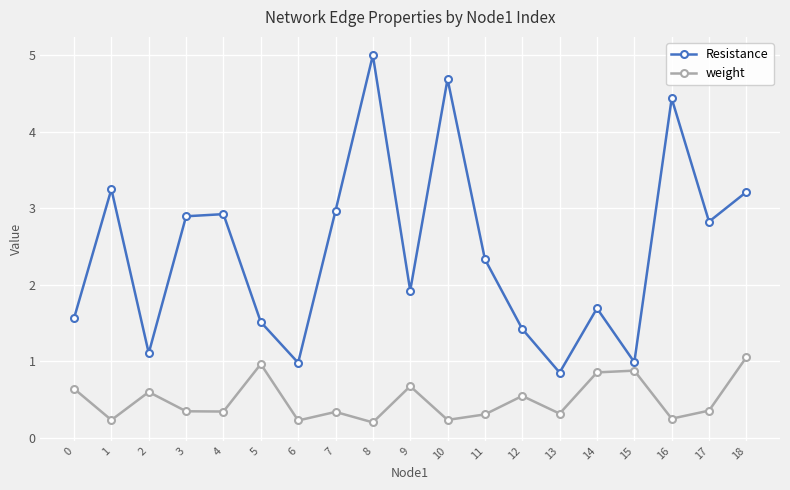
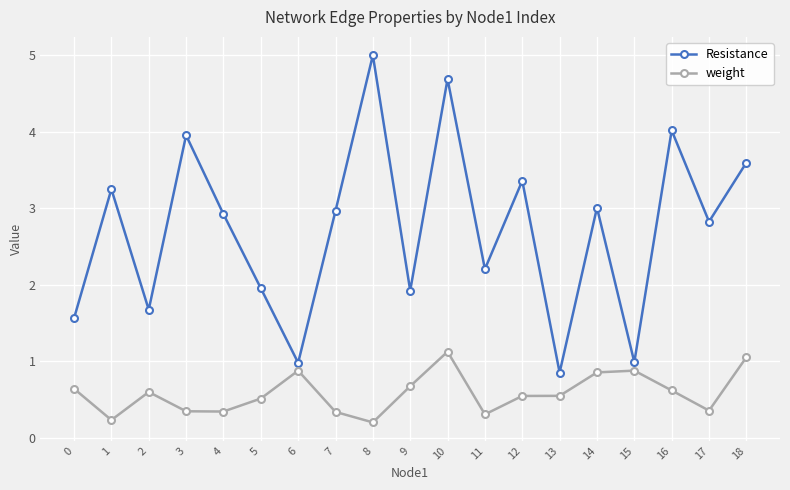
  {
    "Resistance": {
      "0": 1.6,
      "1": 3.2,
-     "2": 1.1,
-     "3": 2.9,
+     "2": 1.7,
+     "3": 4.0,
      "4": 2.9,
-     "5": 1.5,
+     "5": 2.0,
      "6": 1.0,
      "7": 3.0,
      "8": 5.0,
      "9": 1.9,
      "10": 4.7,
-     "11": 2.3,
-     "12": 1.4,
+     "11": 2.2,
+     "12": 3.4,
      "13": 0.9,
-     "14": 1.7,
+     "14": 3.0,
      "15": 1.0,
-     "16": 4.4,
+     "16": 4.0,
      "17": 2.8,
-     "18": 3.2
+     "18": 3.6
    },
    "weight": {
      "0": 0.6,
      "1": 0.2,
      "2": 0.6,
      "3": 0.3,
      "4": 0.3,
-     "5": 1.0,
-     "6": 0.2,
+     "5": 0.5,
+     "6": 0.9,
      "7": 0.3,
      "8": 0.2,
      "9": 0.7,
-     "10": 0.2,
+     "10": 1.1,
      "11": 0.3,
      "12": 0.5,
-     "13": 0.3,
+     "13": 0.5,
      "14": 0.9,
      "15": 0.9,
-     "16": 0.2,
+     "16": 0.6,
      "17": 0.4,
      "18": 1.1
    }
  }
